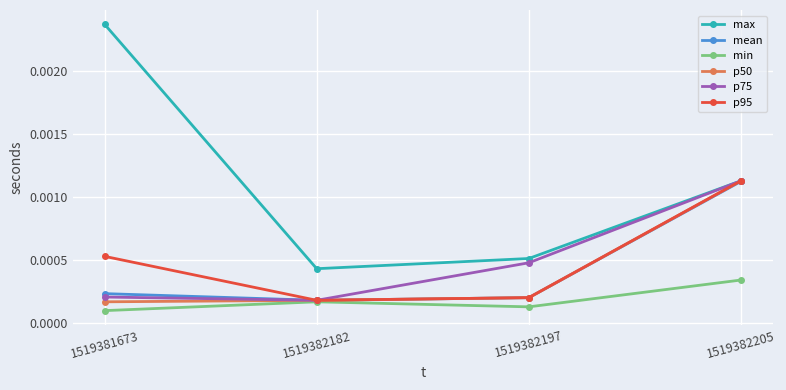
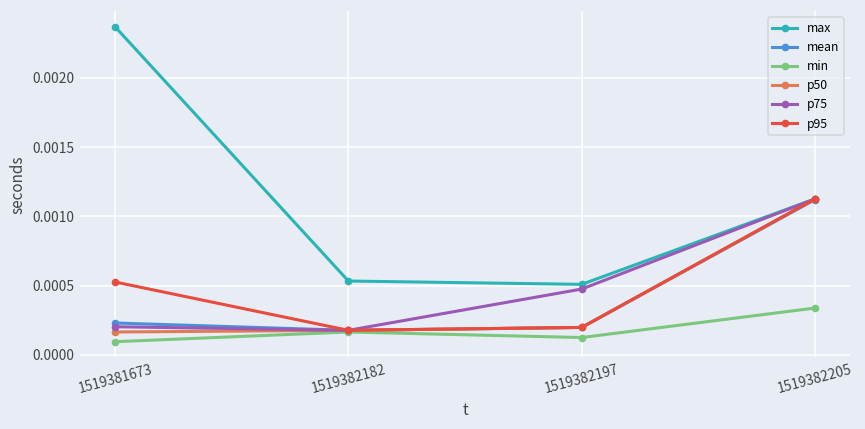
  {
    "max": {
      "1519381673": 0.00237,
-     "1519382182": 0.00043,
+     "1519382182": 0.00053,
      "1519382197": 0.00051
    },
    "mean": {
      "1519381673": 0.00023
    },
    "min": {
      "1519381673": 0.00010,
      "1519382197": 0.00013,
      "1519382205": 0.00034
    },
    "p75": {
      "1519381673": 0.00020,
      "1519382197": 0.00048
    }
  }
